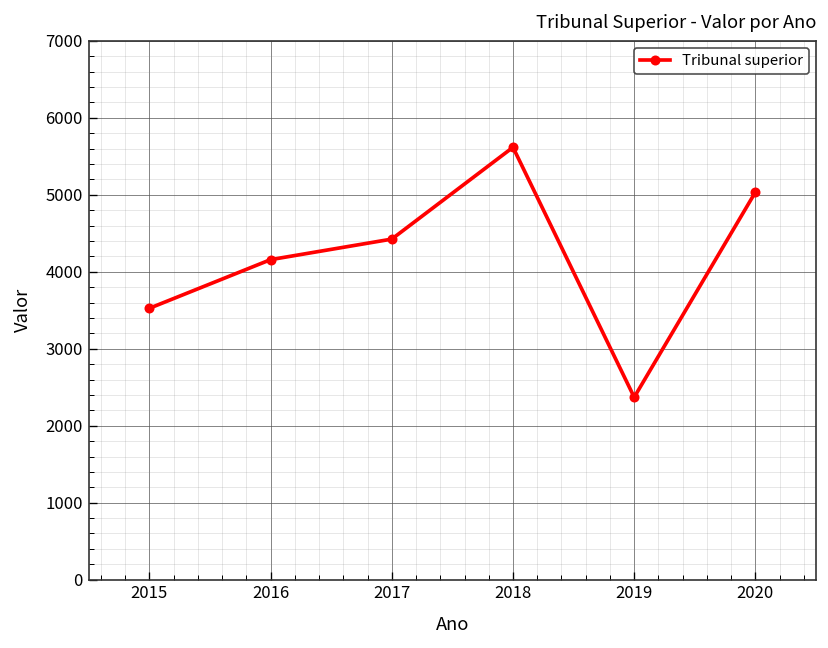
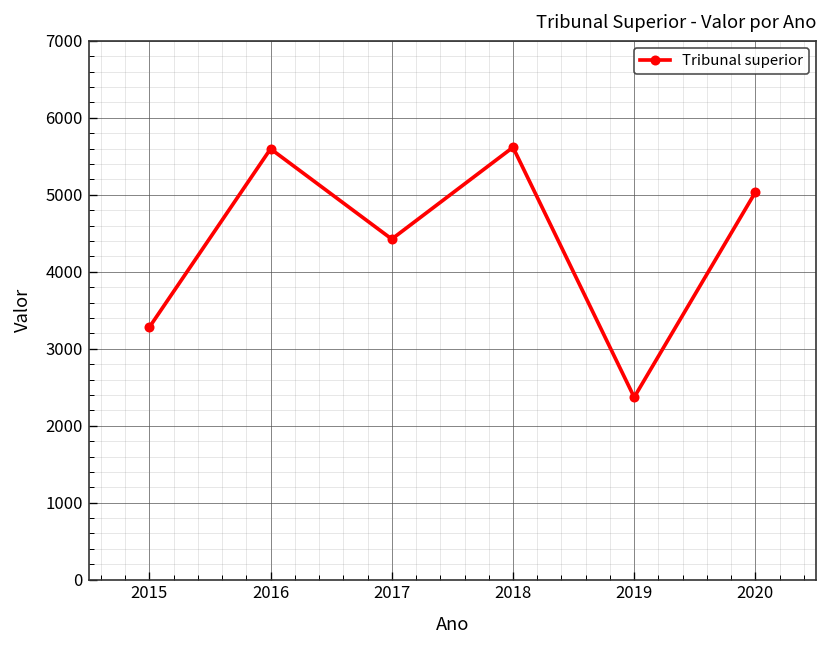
  {
-   "2015": 3500,
-   "2016": 4200,
+   "2015": 3300,
+   "2016": 5600,
    "2017": 4400,
    "2018": 5600,
    "2019": 2400,
    "2020": 5000
  }
